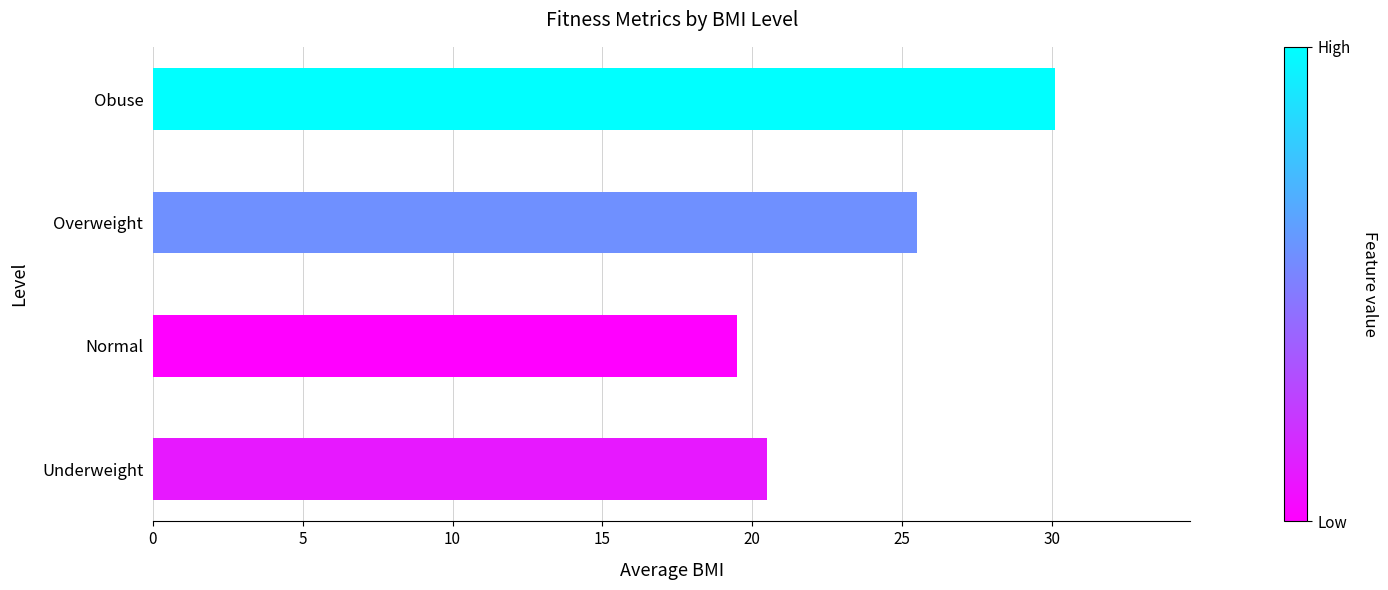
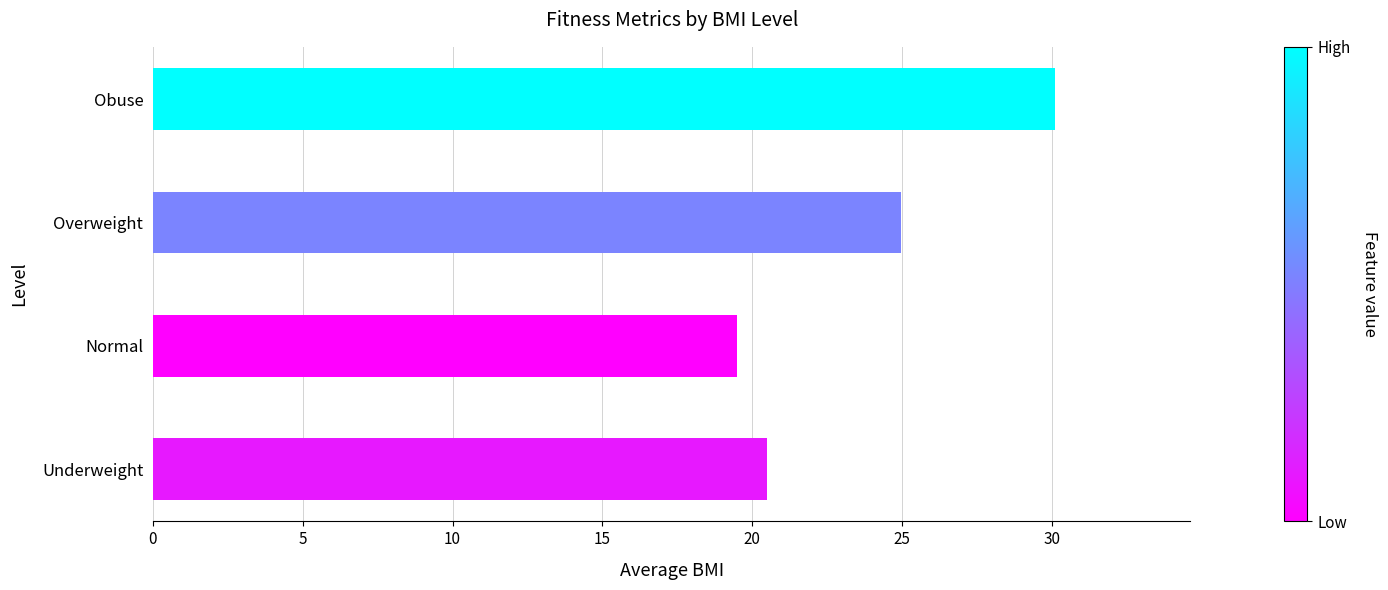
  {
    "Obuse": 30.1,
-   "Overweight": 25.5,
+   "Overweight": 25.0,
    "Normal": 19.5,
    "Underweight": 20.5
  }
